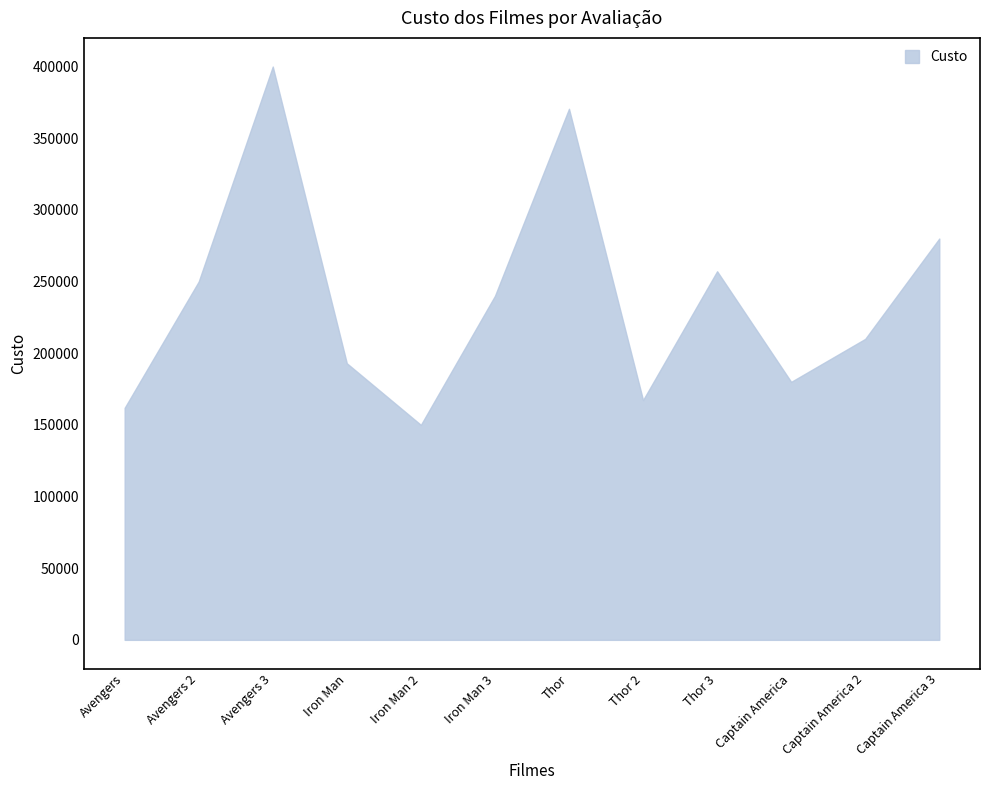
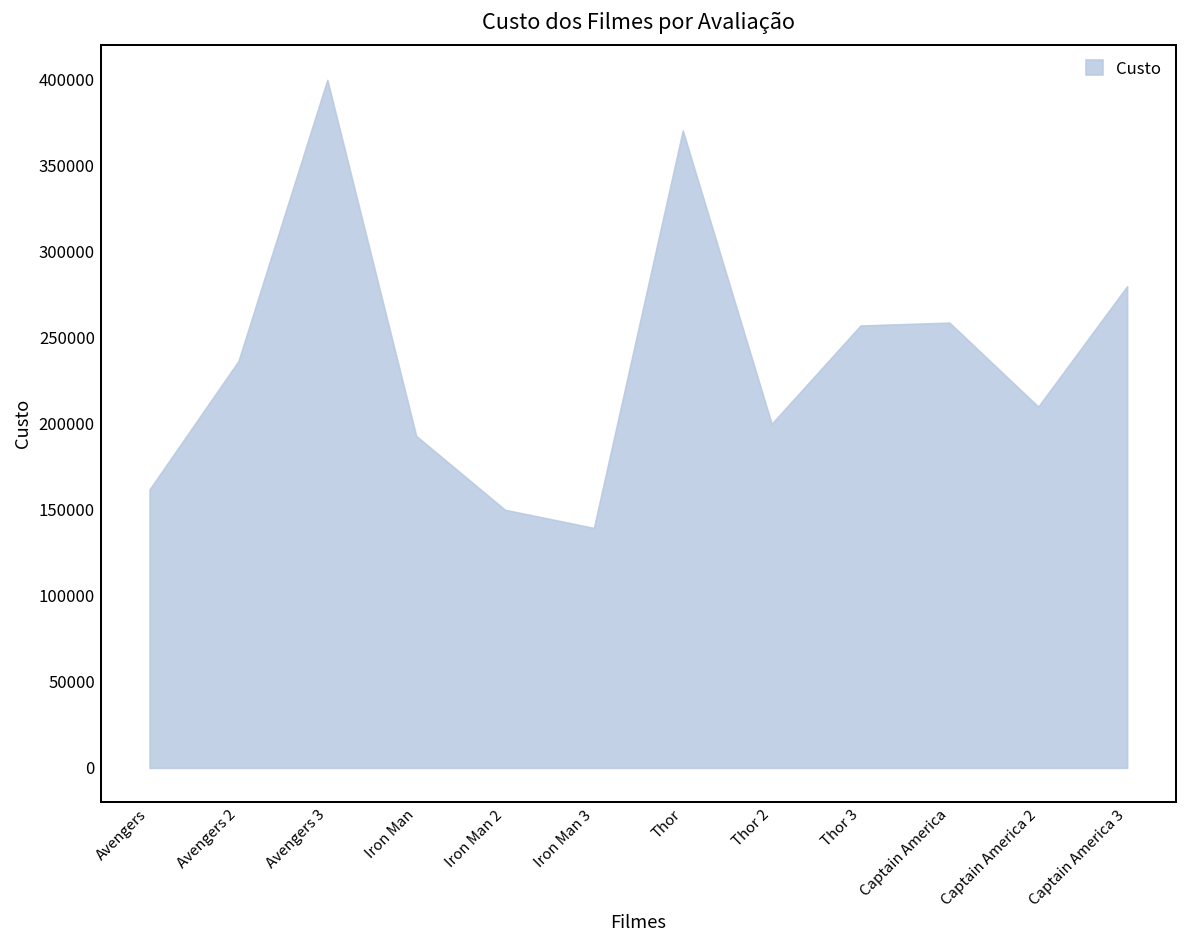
  {
    "Avengers": 162000,
-   "Avengers 2": 250000,
+   "Avengers 2": 236000,
    "Avengers 3": 400000,
    "Iron Man": 193000,
    "Iron Man 2": 150000,
-   "Iron Man 3": 240000,
+   "Iron Man 3": 139000,
    "Thor": 371000,
-   "Thor 2": 167000,
+   "Thor 2": 200000,
    "Thor 3": 257000,
-   "Captain America": 180000,
+   "Captain America": 259000,
    "Captain America 2": 210000,
    "Captain America 3": 280000
  }
